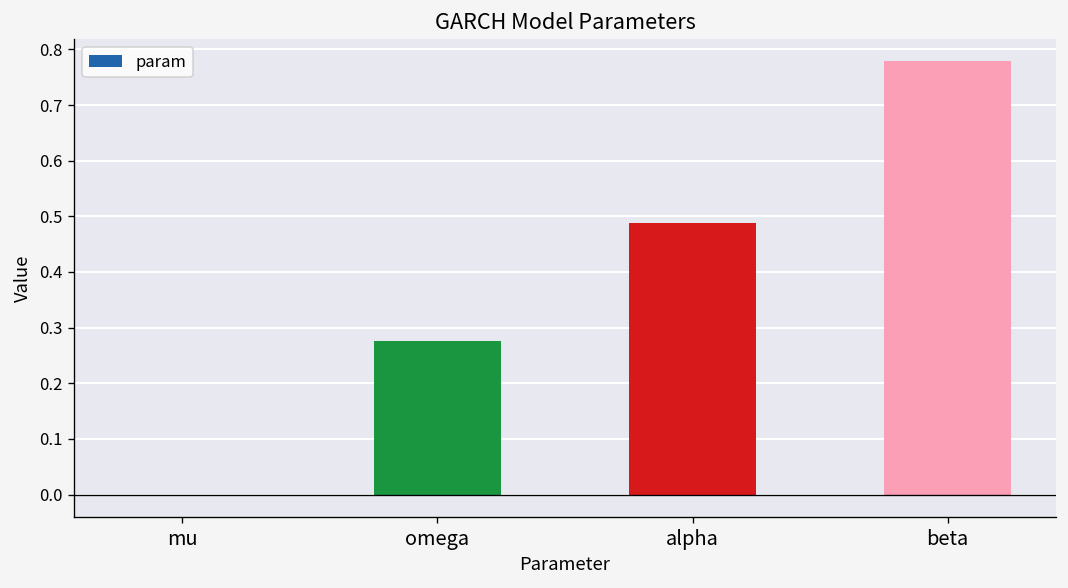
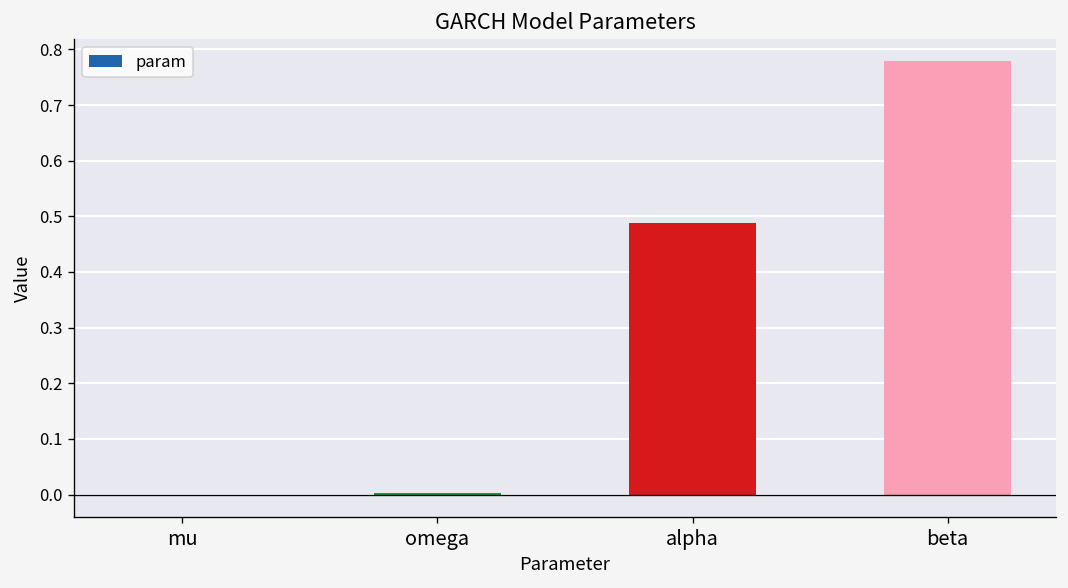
  {
-   "omega": 0.28,
+   "omega": 0.00,
    "alpha": 0.49,
    "beta": 0.78
  }
